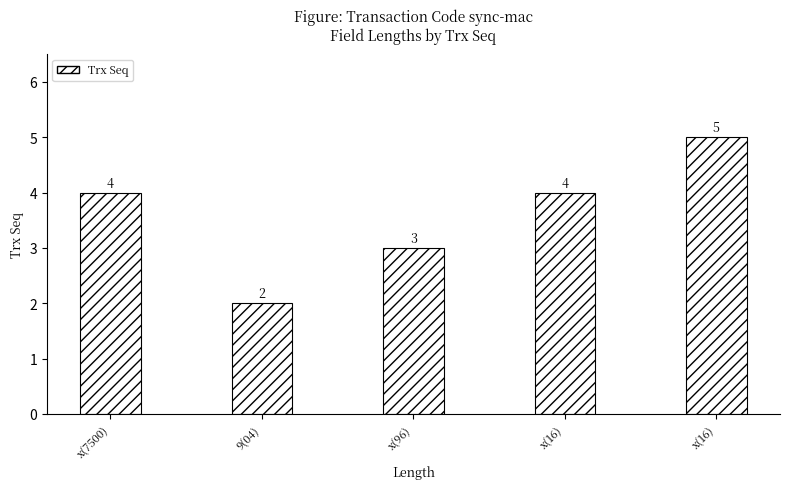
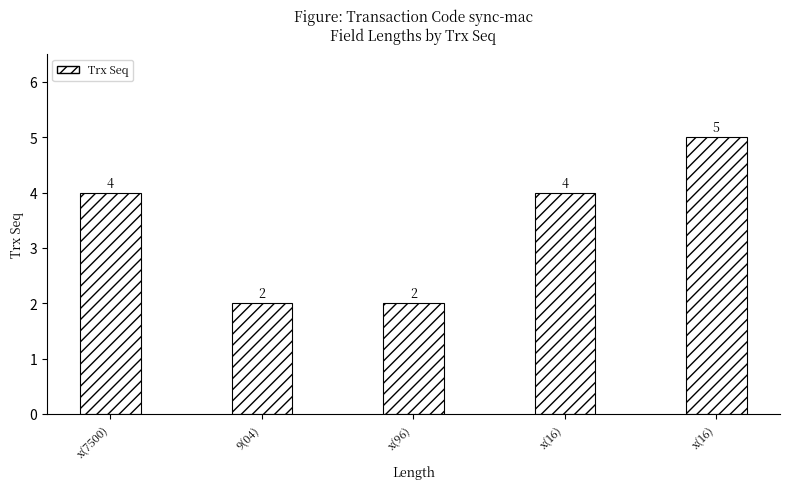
  {
    "x(7500)": 4,
    "9(04)": 2,
-   "x(96)": 3
+   "x(96)": 2
  }
